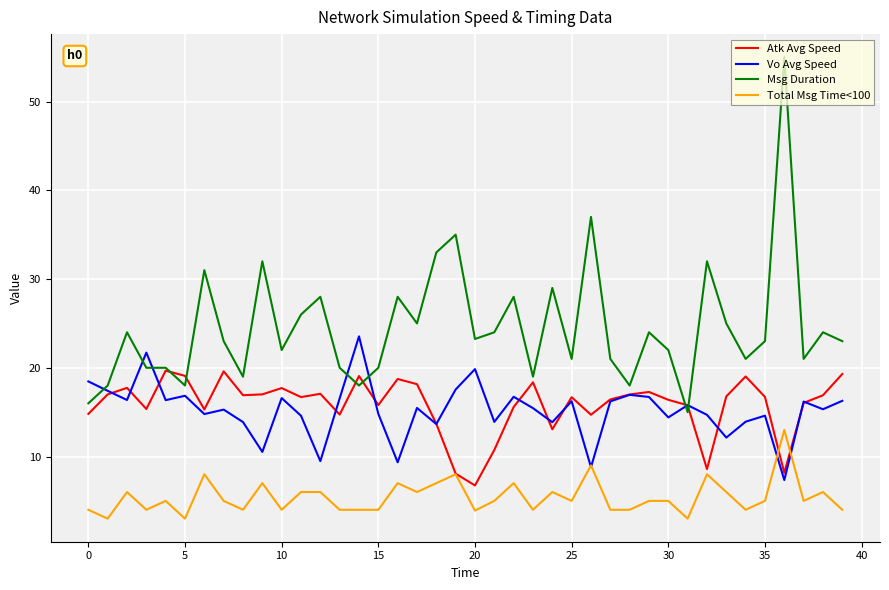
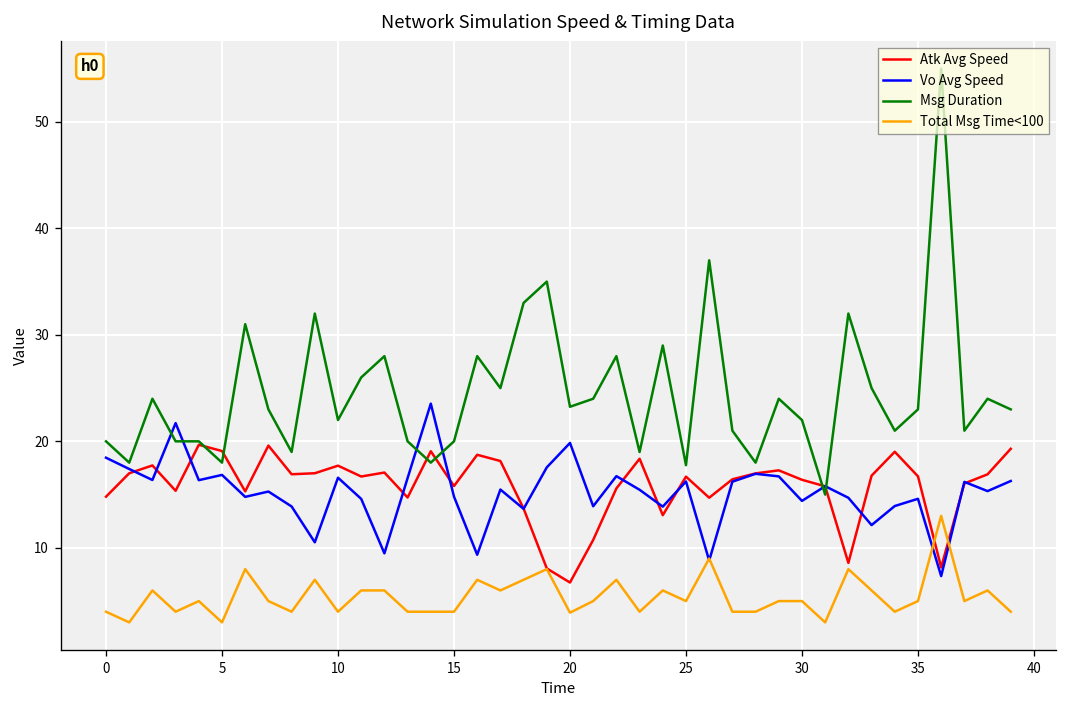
  {
    "Atk Avg Speed": {
      "0": 15,
      "5": 19,
      "10": 18,
      "15": 16,
      "20": 7,
      "25": 17,
      "30": 16,
      "35": 17
    },
    "Vo Avg Speed": {
      "0": 18,
      "5": 17,
      "10": 17,
      "15": 15,
      "20": 20,
      "25": 16,
      "30": 14,
      "35": 15
    },
    "Msg Duration": {
-     "0": 16,
+     "0": 20,
      "5": 18,
      "10": 22,
      "15": 20,
      "20": 23,
-     "25": 21,
+     "25": 18,
      "30": 22,
      "35": 23
    },
    "Total Msg Time<100": {
      "0": 4,
      "5": 3,
      "10": 4,
      "15": 4,
      "20": 4,
      "25": 5,
      "30": 5,
      "35": 5
    }
  }
